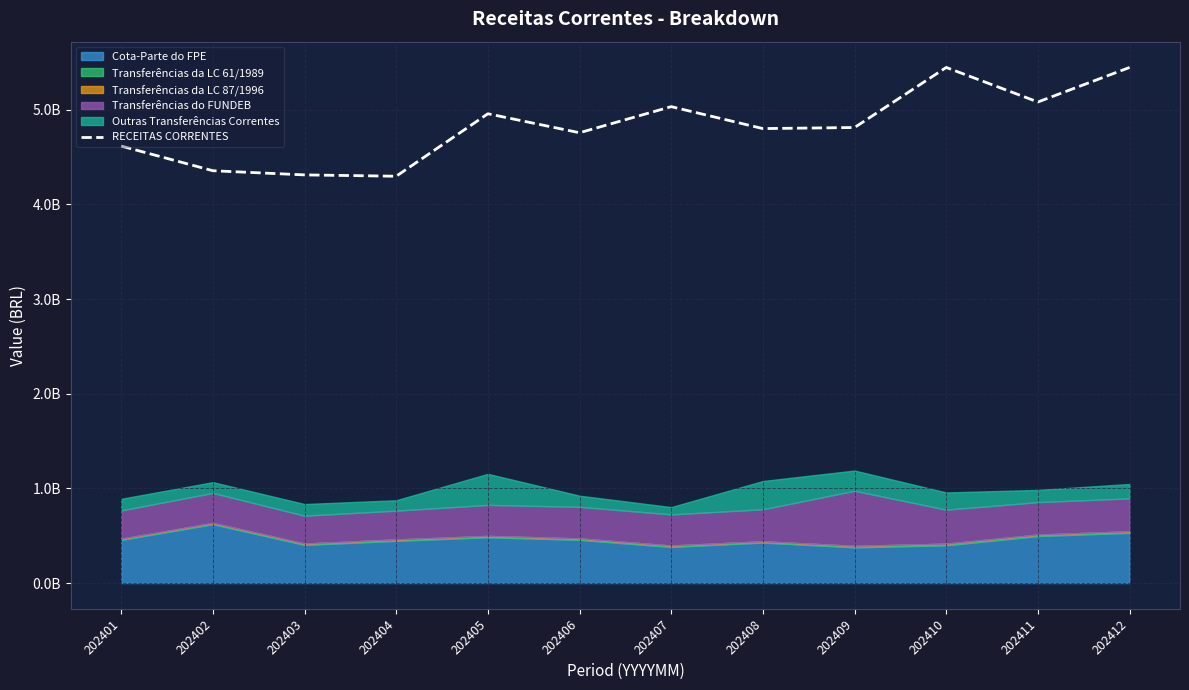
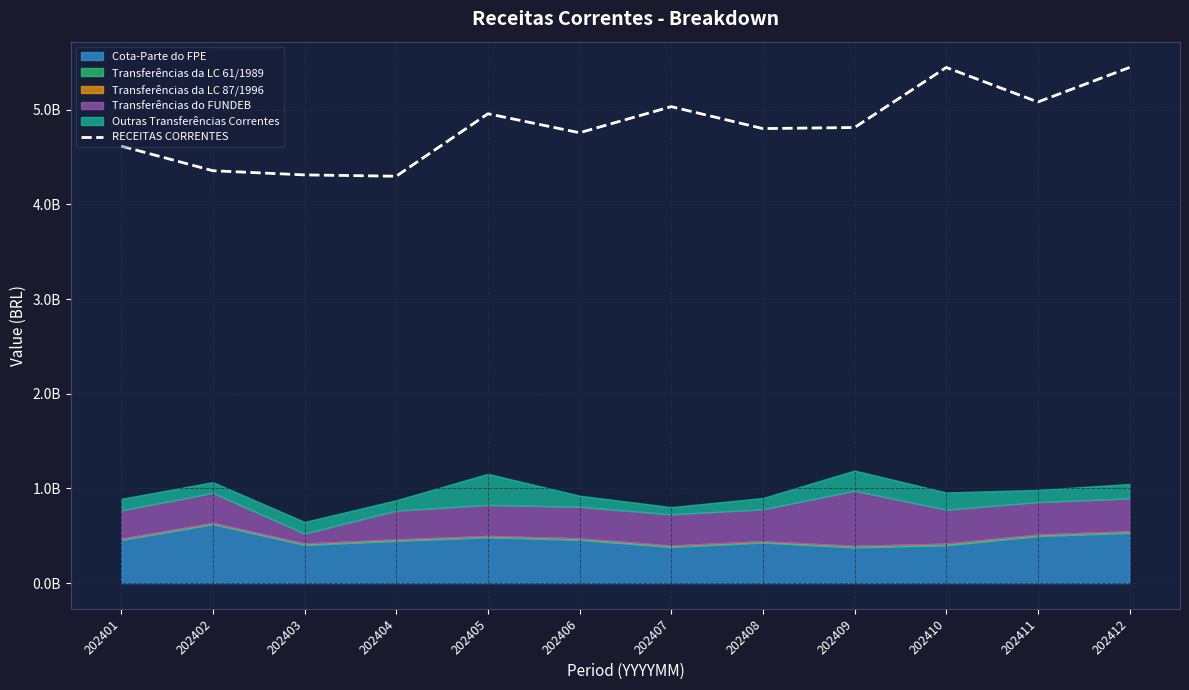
  {
    "RECEITAS CORRENTES": {
      "202402": 4400000000,
      "202403": 4300000000,
      "202404": 4300000000,
      "202405": 5000000000,
      "202406": 4800000000,
      "202407": 5000000000,
      "202408": 4800000000,
      "202409": 4800000000,
      "202410": 5400000000,
      "202411": 5100000000,
      "202412": 5400000000
    },
    "Transferências do FUNDEB": {
      "202401": 300000000,
      "202402": 300000000,
-     "202403": 300000000,
+     "202403": 100000000,
      "202404": 300000000,
      "202405": 300000000,
      "202406": 300000000,
      "202407": 300000000,
      "202408": 300000000,
      "202409": 600000000,
      "202410": 400000000,
      "202411": 300000000,
      "202412": 300000000
    },
    "Outras Transferências Correntes": {
      "202401": 100000000,
      "202402": 100000000,
      "202403": 100000000,
      "202404": 100000000,
      "202405": 300000000,
      "202406": 100000000,
      "202407": 100000000,
-     "202408": 300000000,
+     "202408": 100000000,
      "202409": 200000000,
      "202410": 200000000,
      "202411": 100000000,
      "202412": 200000000
    }
  }
